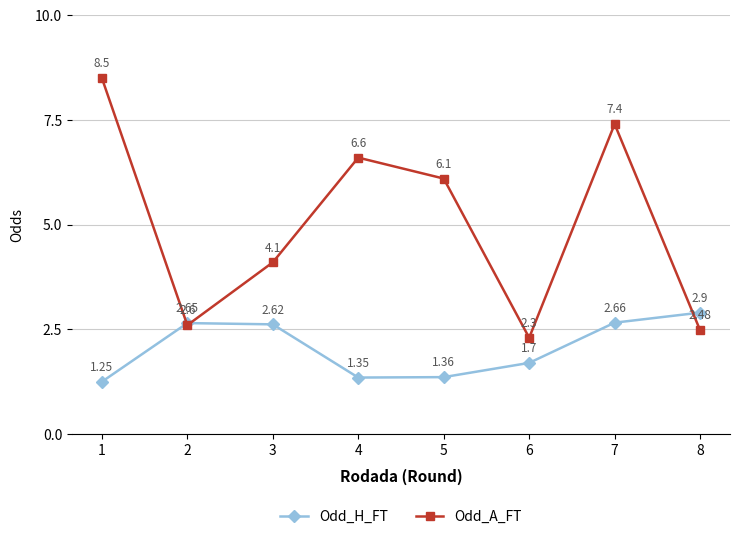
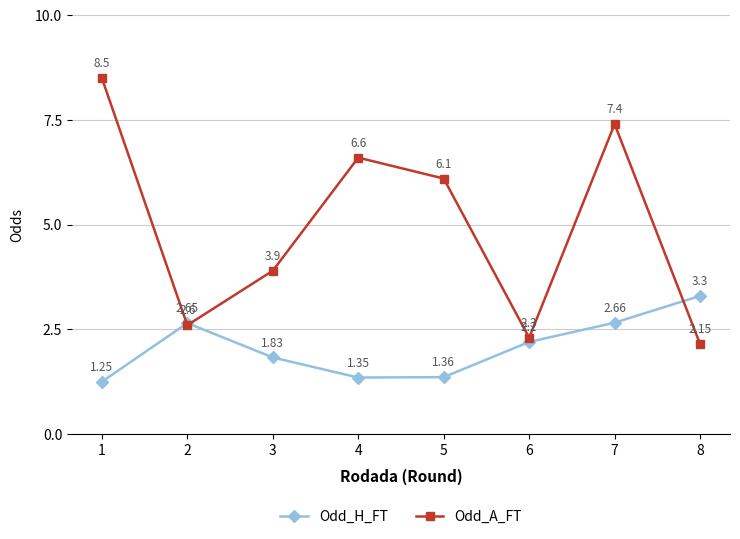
  {
    "Odd_H_FT": {
      "1": 1.25,
-     "3": 2.62,
+     "3": 1.83,
      "4": 1.35,
      "5": 1.36,
-     "6": 1.7,
+     "6": 2.2,
      "7": 2.66,
-     "8": 2.9
+     "8": 3.3
    },
    "Odd_A_FT": {
      "1": 8.5,
-     "3": 4.1,
+     "3": 3.9,
      "4": 6.6,
      "5": 6.1,
      "7": 7.4,
-     "8": 2.48
+     "8": 2.15
    }
  }
